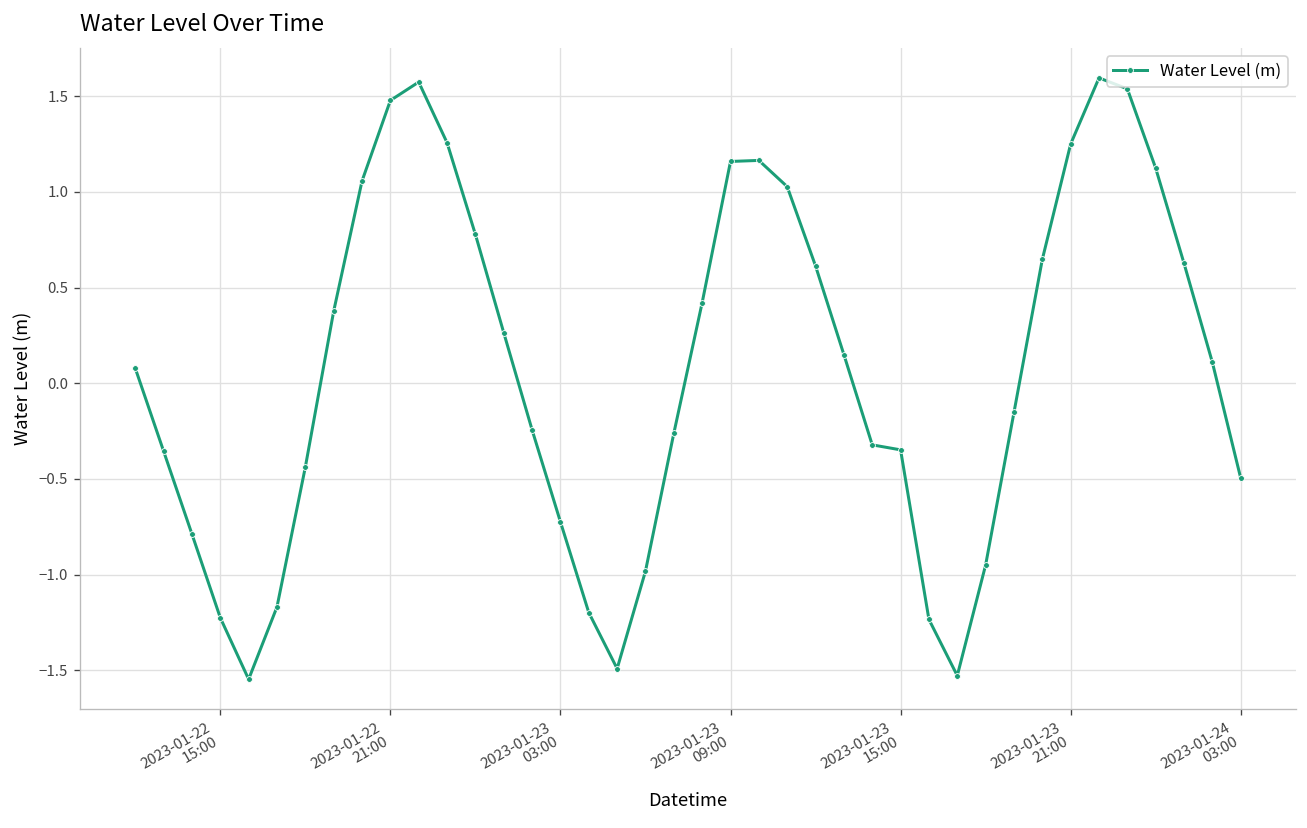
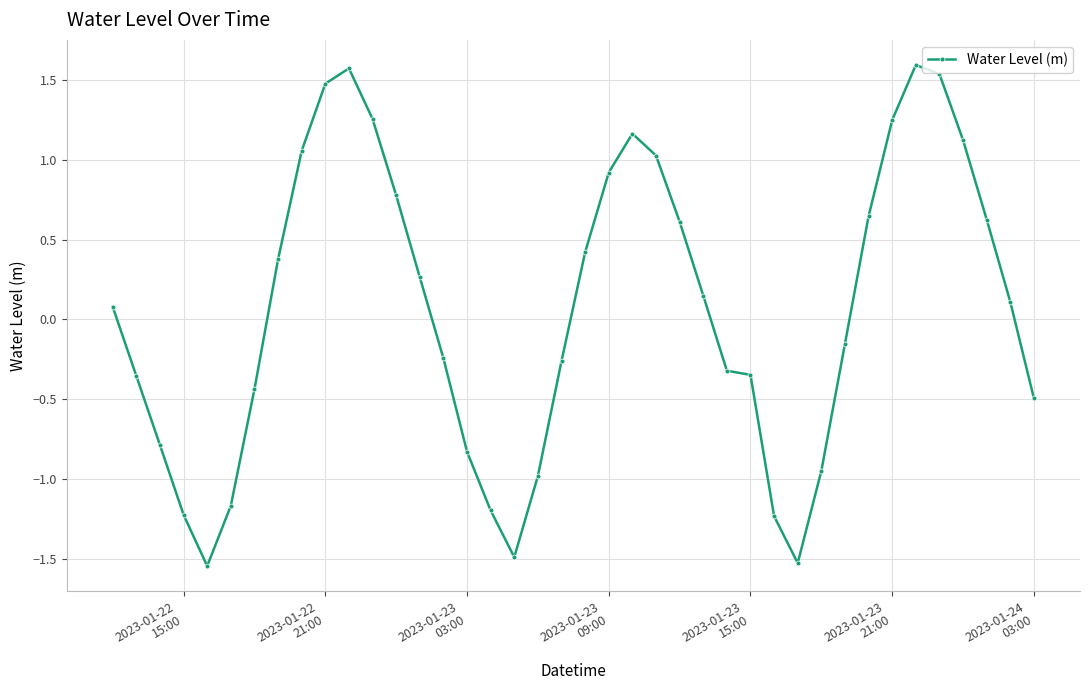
  {
    "2023-01-22 15:00": -1.23,
    "2023-01-22 21:00": 1.48,
-   "2023-01-23 03:00": -0.72,
-   "2023-01-23 09:00": 1.16,
+   "2023-01-23 03:00": -0.83,
+   "2023-01-23 09:00": 0.92,
    "2023-01-23 15:00": -0.35,
    "2023-01-23 21:00": 1.25,
    "2023-01-24 03:00": -0.50
  }
